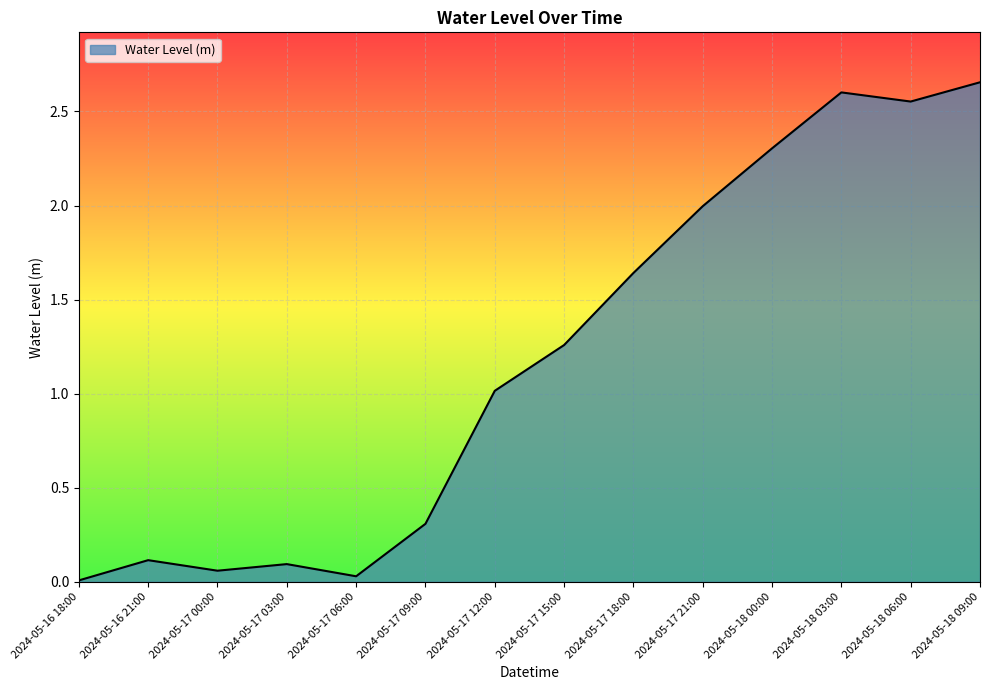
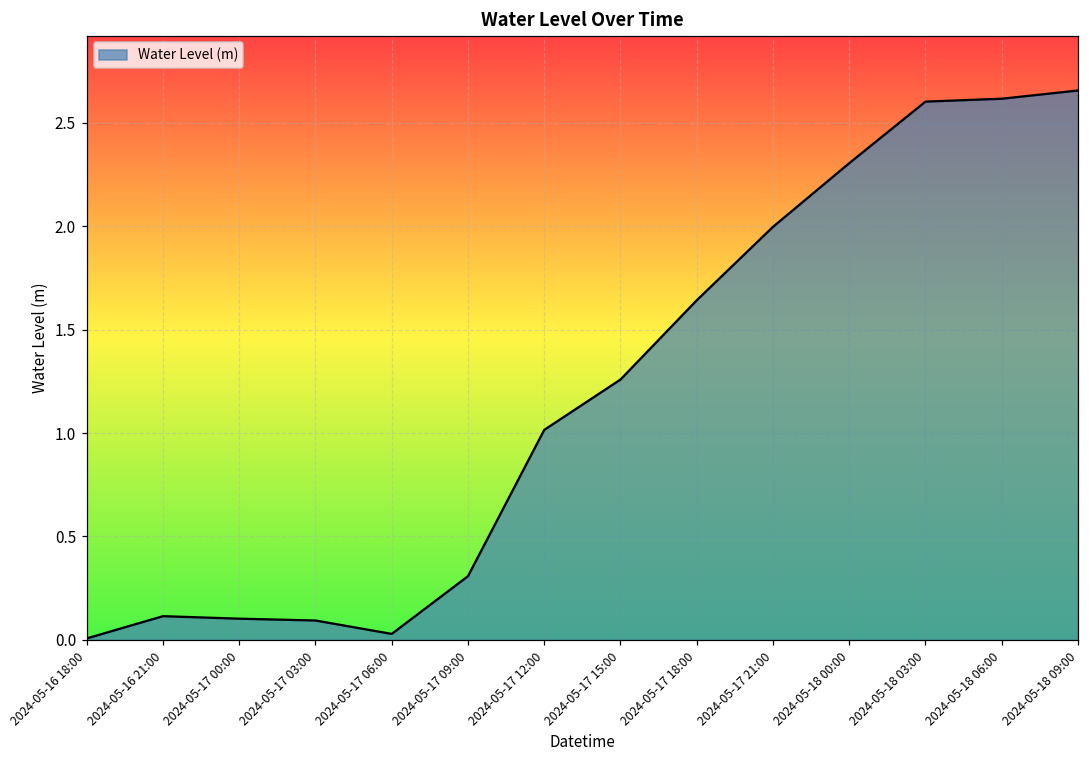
  {
    "2024-05-16 18:00": 0.01,
    "2024-05-16 21:00": 0.11,
-   "2024-05-17 00:00": 0.06,
+   "2024-05-17 00:00": 0.10,
    "2024-05-17 03:00": 0.09,
    "2024-05-17 06:00": 0.03,
    "2024-05-17 09:00": 0.31,
    "2024-05-17 12:00": 1.02,
    "2024-05-17 15:00": 1.26,
    "2024-05-17 18:00": 1.64,
    "2024-05-17 21:00": 2.00,
    "2024-05-18 00:00": 2.30,
    "2024-05-18 03:00": 2.60,
-   "2024-05-18 06:00": 2.55,
+   "2024-05-18 06:00": 2.62,
    "2024-05-18 09:00": 2.65
  }
